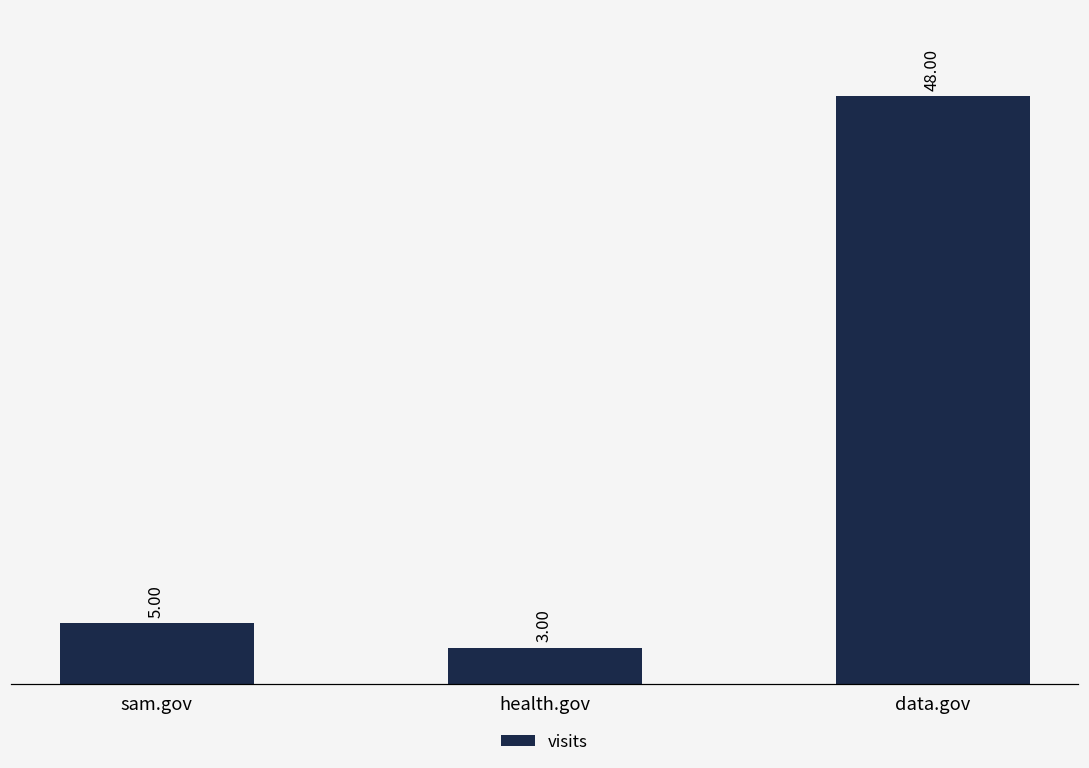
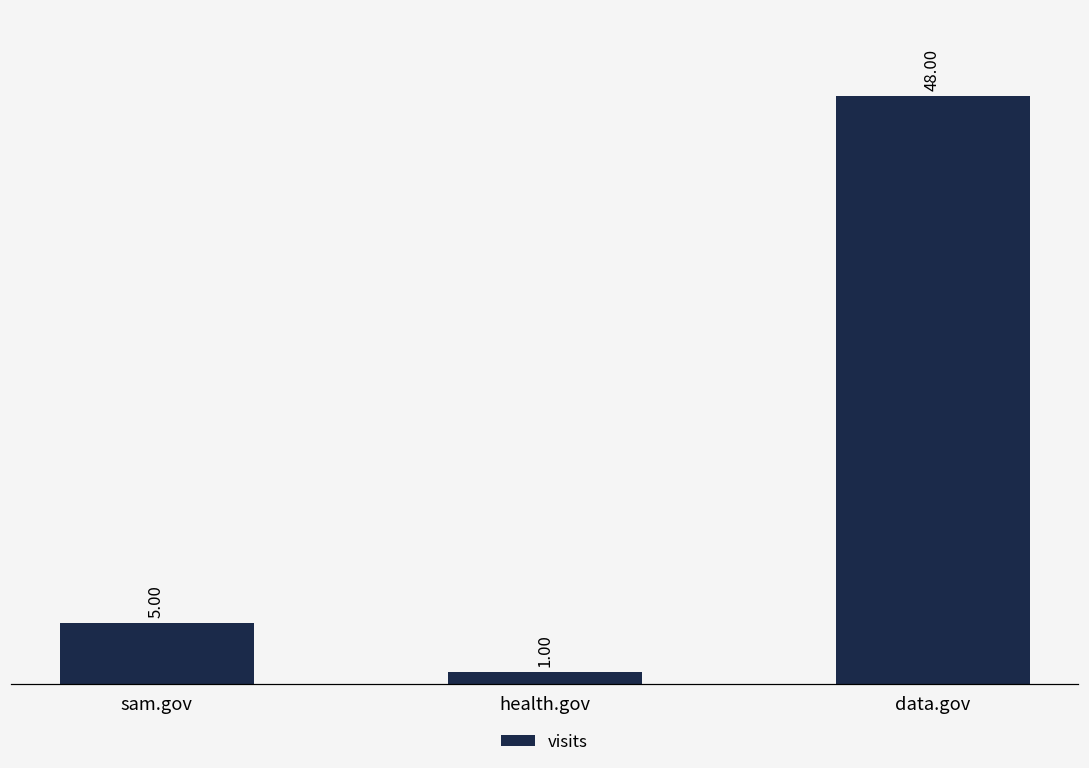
  {
    "sam.gov": 5.00,
-   "health.gov": 3.00,
+   "health.gov": 1.00,
    "data.gov": 48.00
  }
